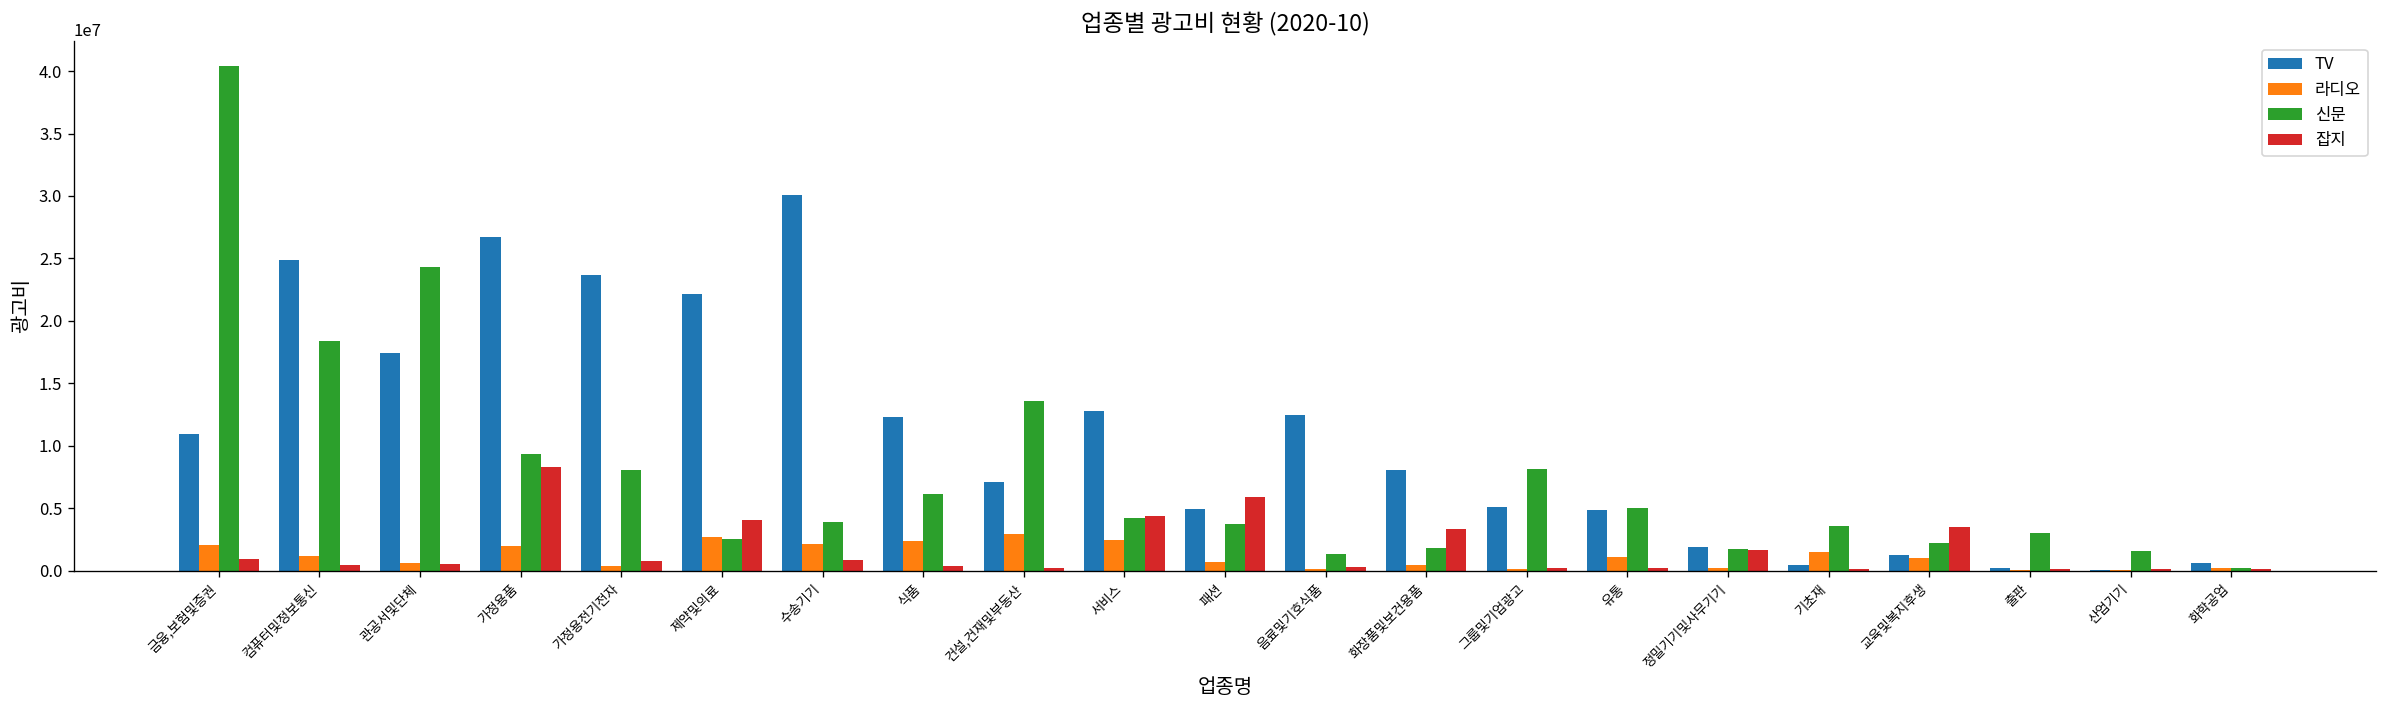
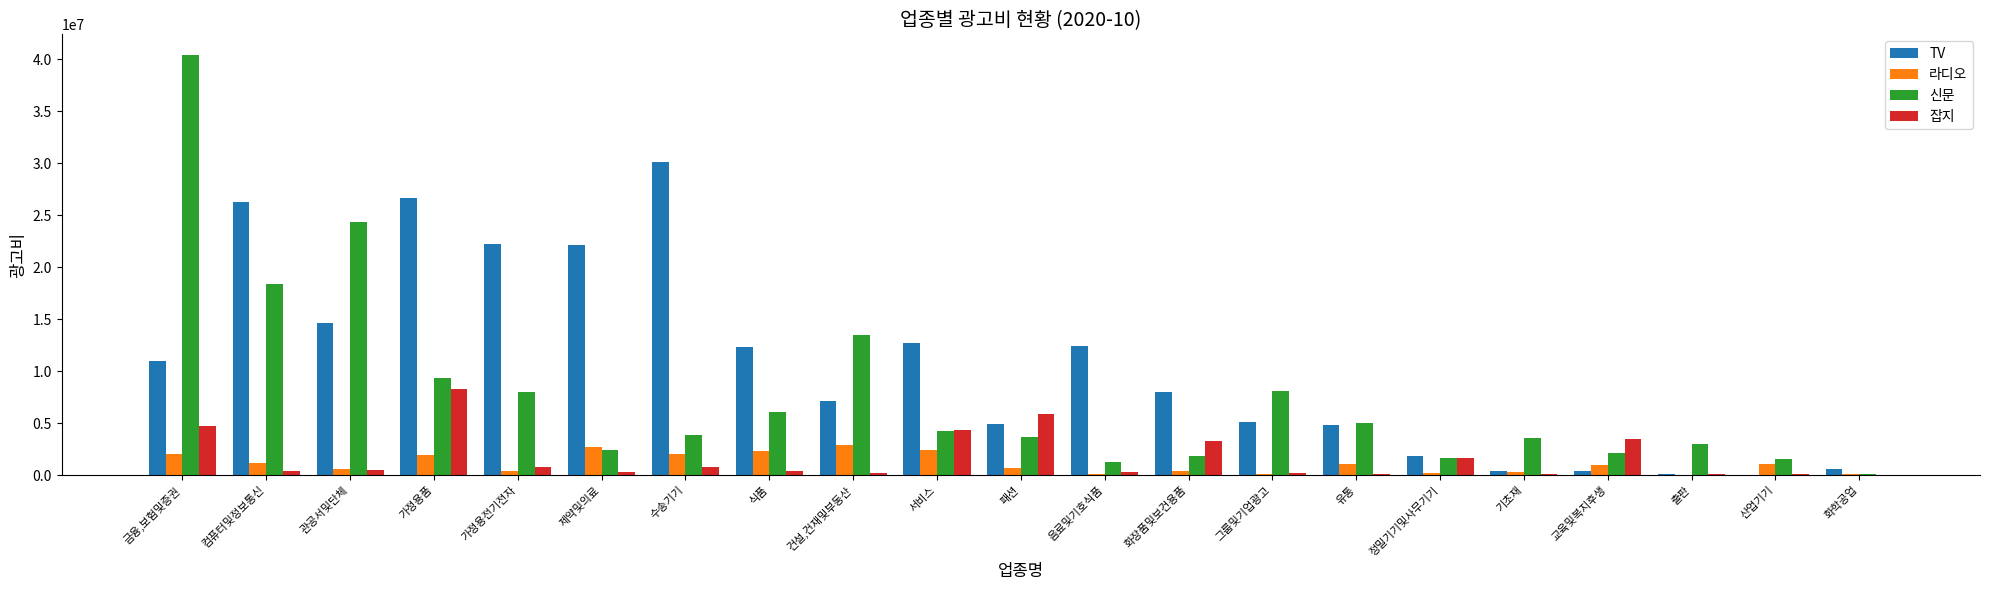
  {
    "TV": {
      "금융,보험및증권": 11000000,
-     "컴퓨터및정보통신": 24900000,
-     "관공서및단체": 17400000,
+     "컴퓨터및정보통신": 26300000,
+     "관공서및단체": 14700000,
      "가정용품": 26700000,
-     "가정용전기전자": 23700000,
+     "가정용전기전자": 22200000,
      "제약및의료": 22200000,
      "수송기기": 30100000,
      "식품": 12300000,
      "건설,건재및부동산": 7100000,
      "서비스": 12700000,
      "패션": 4900000,
      "음료및기호식품": 12500000,
      "화장품및보건용품": 8100000,
      "그룹및기업광고": 5100000,
      "유통": 4800000,
      "정밀기기및사무기기": 1900000,
      "기초재": 400000,
-     "교육및복지후생": 1300000,
+     "교육및복지후생": 400000,
      "화학공업": 600000
    },
    "라디오": {
      "금융,보험및증권": 2100000,
      "컴퓨터및정보통신": 1200000,
      "관공서및단체": 600000,
      "가정용품": 1900000,
      "가정용전기전자": 400000,
      "제약및의료": 2700000,
      "수송기기": 2100000,
      "식품": 2400000,
      "건설,건재및부동산": 2900000,
      "서비스": 2500000,
      "패션": 700000,
      "화장품및보건용품": 400000,
      "유통": 1100000,
-     "기초재": 1500000,
+     "기초재": 300000,
      "교육및복지후생": 1000000,
-     "산업기기": 100000
+     "산업기기": 1100000
    },
    "신문": {
      "금융,보험및증권": 40400000,
      "컴퓨터및정보통신": 18400000,
      "관공서및단체": 24300000,
      "가정용품": 9400000,
      "가정용전기전자": 8000000,
      "제약및의료": 2500000,
      "수송기기": 3900000,
      "식품": 6100000,
      "건설,건재및부동산": 13500000,
      "서비스": 4200000,
      "패션": 3700000,
      "음료및기호식품": 1300000,
      "화장품및보건용품": 1800000,
      "그룹및기업광고": 8100000,
      "유통": 5000000,
      "정밀기기및사무기기": 1700000,
      "기초재": 3600000,
      "교육및복지후생": 2200000,
      "출판": 3000000,
      "산업기기": 1600000
    },
    "잡지": {
-     "금융,보험및증권": 900000,
+     "금융,보험및증권": 4700000,
      "컴퓨터및정보통신": 400000,
      "관공서및단체": 500000,
      "가정용품": 8300000,
      "가정용전기전자": 800000,
-     "제약및의료": 4100000,
+     "제약및의료": 300000,
      "수송기기": 800000,
      "식품": 400000,
      "서비스": 4400000,
      "패션": 5900000,
      "음료및기호식품": 300000,
      "화장품및보건용품": 3300000,
      "정밀기기및사무기기": 1600000,
      "교육및복지후생": 3500000
    }
  }
